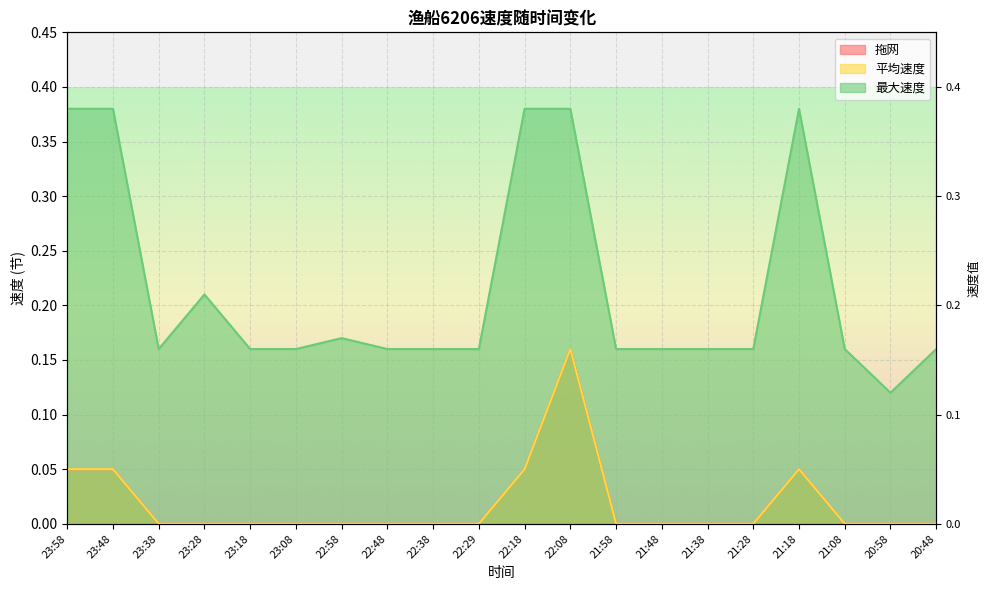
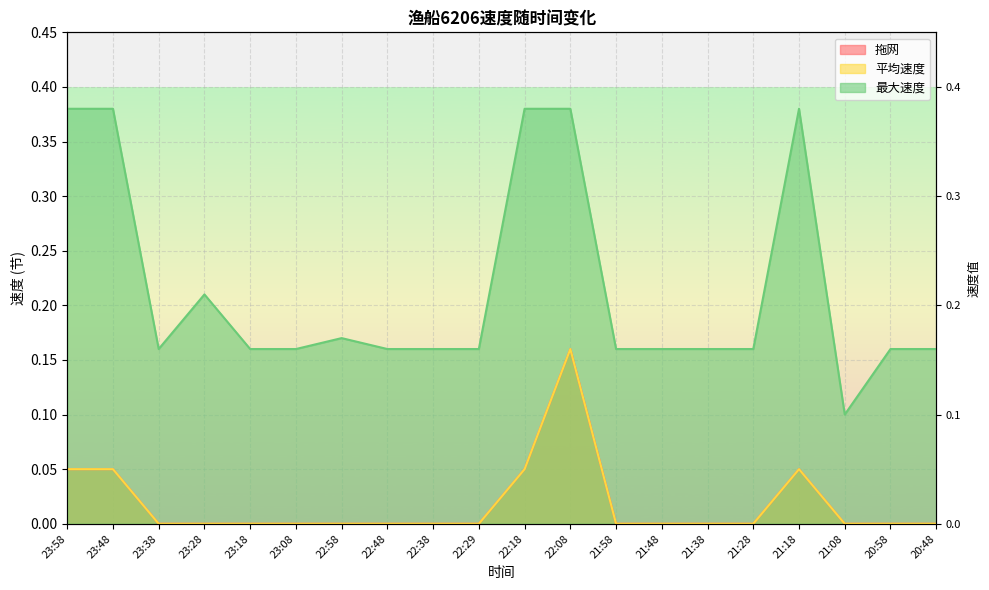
  {
    "平均速度": {
      "23:58": 0.05,
      "23:48": 0.05,
      "23:38": 0.00,
      "23:28": 0.00,
      "23:18": 0.00,
      "23:08": 0.00,
      "22:58": 0.00,
      "22:48": 0.00,
      "22:38": 0.00,
      "22:29": 0.00,
      "22:18": 0.05,
      "22:08": 0.16,
      "21:58": 0.00,
      "21:48": 0.00,
      "21:38": 0.00,
      "21:28": 0.00,
      "21:18": 0.05,
      "21:08": 0.00,
      "20:58": 0.00,
      "20:48": 0.00
    },
    "最大速度": {
      "23:58": 0.38,
      "23:48": 0.38,
      "23:38": 0.16,
      "23:28": 0.21,
      "23:18": 0.16,
      "23:08": 0.16,
      "22:58": 0.17,
      "22:48": 0.16,
      "22:38": 0.16,
      "22:29": 0.16,
      "22:18": 0.38,
      "22:08": 0.38,
      "21:58": 0.16,
      "21:48": 0.16,
      "21:38": 0.16,
      "21:28": 0.16,
      "21:18": 0.38,
-     "21:08": 0.16,
-     "20:58": 0.12,
+     "21:08": 0.10,
+     "20:58": 0.16,
      "20:48": 0.16
    }
  }
